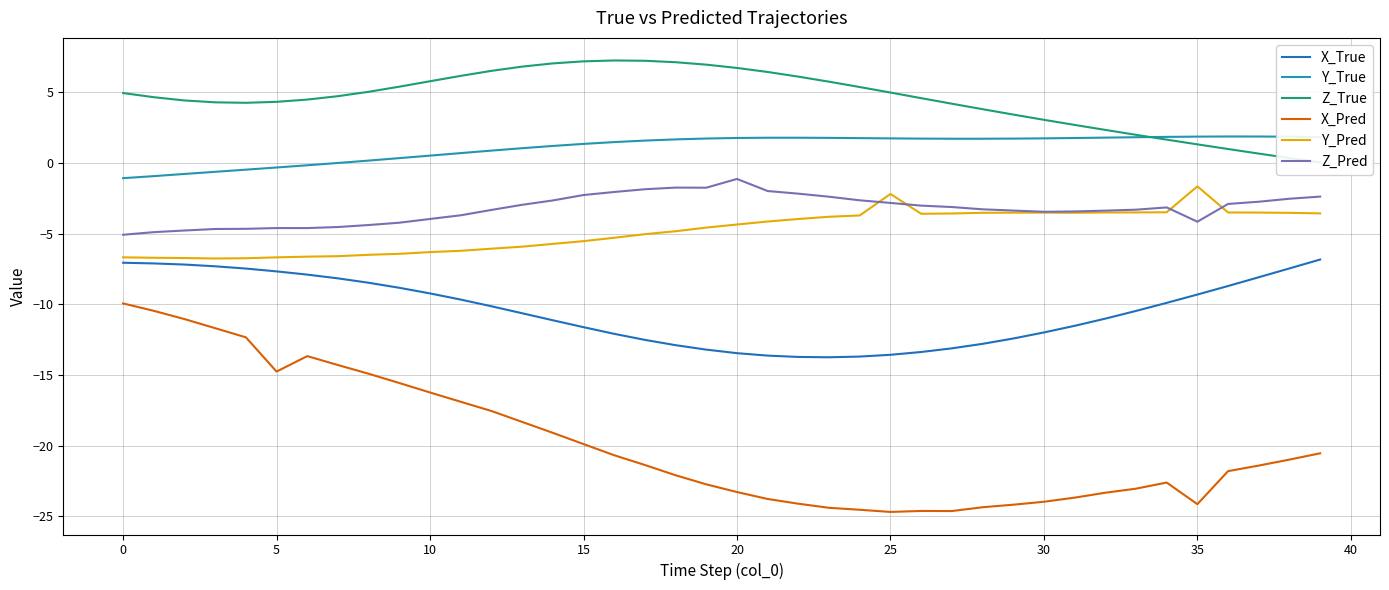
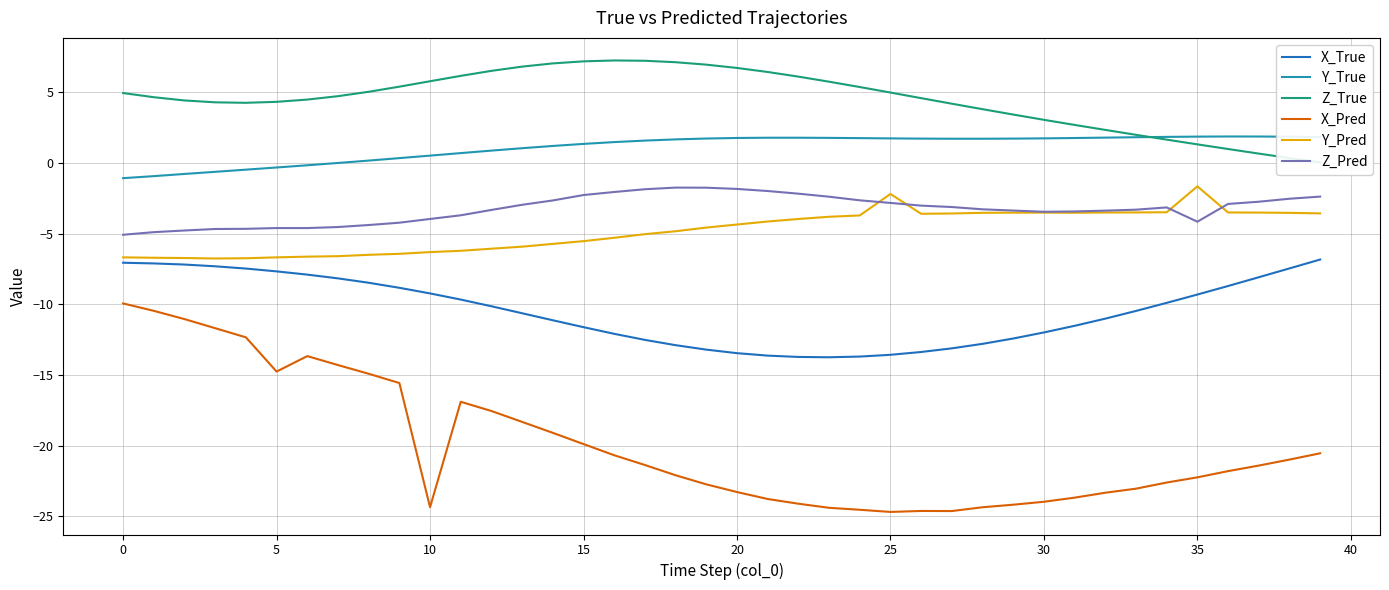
  {
    "X_Pred": {
      "0": -9.9,
      "5": -14.8,
-     "10": -16.2,
+     "10": -24.4,
      "15": -19.9,
      "20": -23.3,
      "25": -24.7,
      "30": -24.0,
-     "35": -24.1
+     "35": -22.2
    },
    "Y_Pred": {
      "0": -6.7,
      "5": -6.7,
      "10": -6.3,
      "15": -5.5,
      "20": -4.3,
      "25": -2.2,
      "35": -1.6
    },
    "Z_Pred": {
      "0": -5.1,
      "5": -4.6,
      "10": -4.0,
      "15": -2.3,
-     "20": -1.1,
+     "20": -1.8,
      "25": -2.8,
      "35": -4.1
    }
  }
